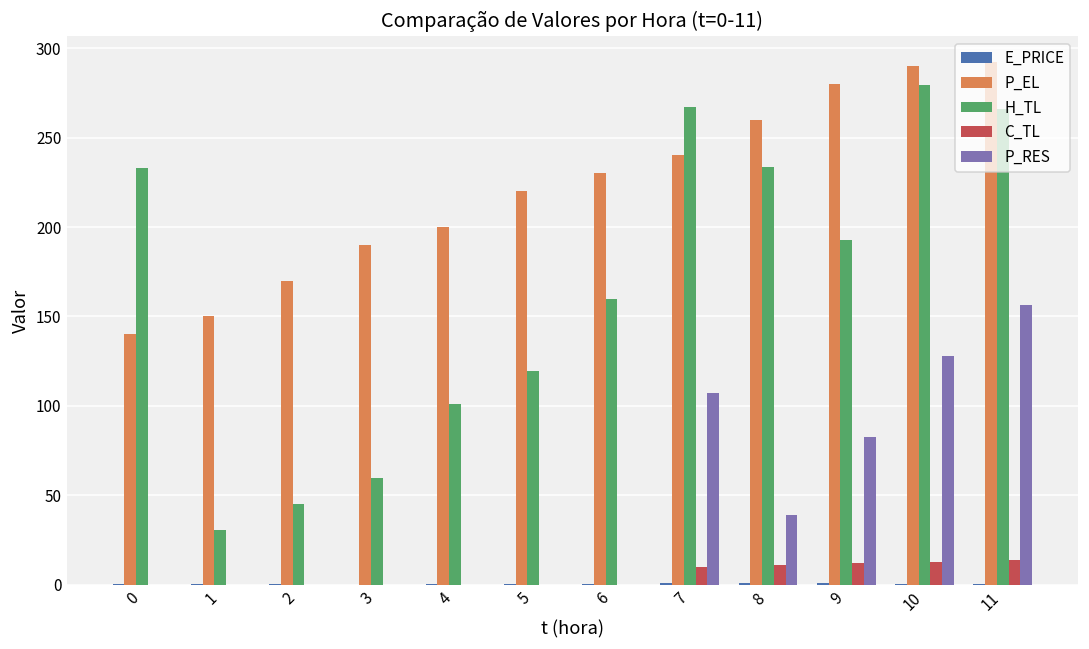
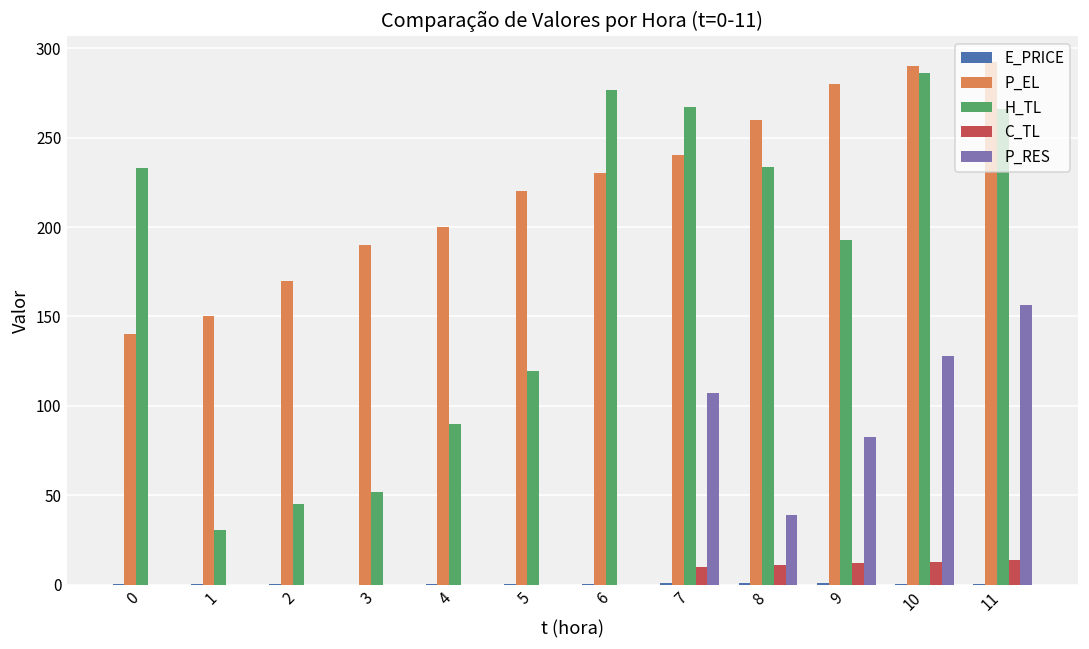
  {
    "H_TL": {
      "0": 233,
      "1": 31,
      "2": 45,
-     "3": 60,
-     "4": 101,
+     "3": 52,
+     "4": 90,
      "5": 120,
-     "6": 160,
+     "6": 277,
      "7": 267,
      "8": 234,
      "9": 193,
-     "10": 279
+     "10": 286
    }
  }
